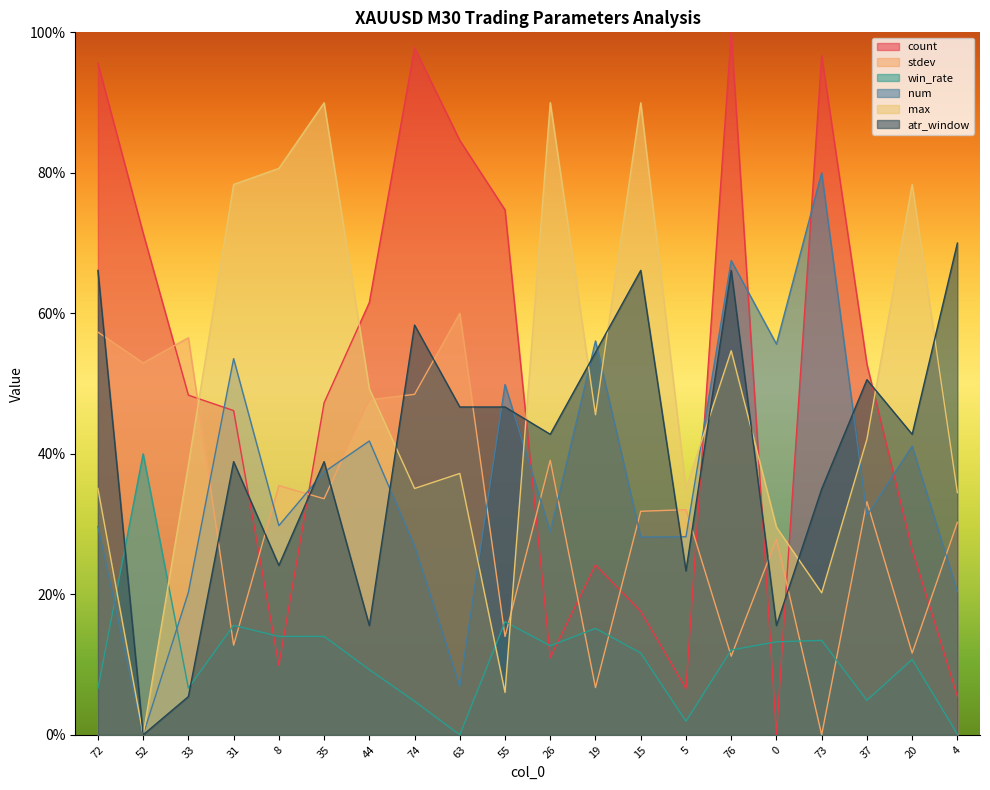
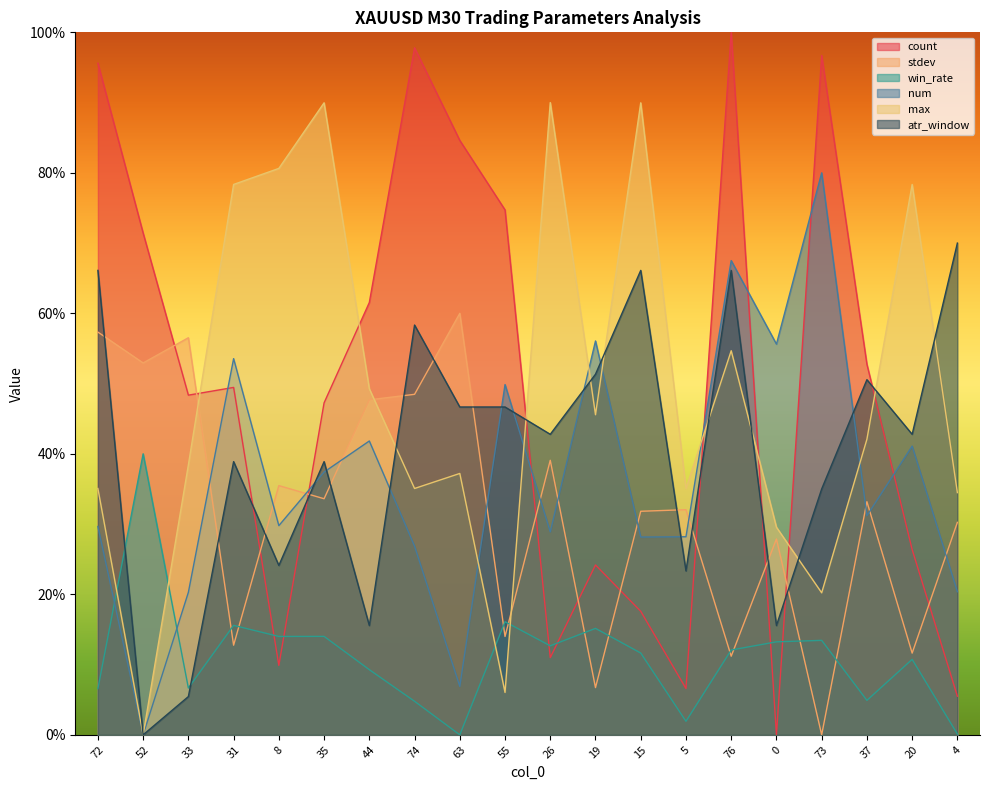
  {
    "count": {
      "72": "96%",
      "52": "71%",
      "33": "48%",
-     "31": "46%",
+     "31": "49%",
      "8": "10%",
      "35": "47%",
      "44": "62%",
      "74": "98%",
      "63": "85%",
      "55": "75%",
      "26": "11%",
      "19": "24%",
      "15": "18%",
      "5": "7%",
      "76": "100%",
      "0": "0%",
      "73": "97%",
      "37": "53%",
      "20": "26%",
      "4": "5%"
    },
    "atr_window": {
      "72": "66%",
      "33": "5%",
      "31": "39%",
      "8": "24%",
      "35": "39%",
      "44": "16%",
      "74": "58%",
      "63": "47%",
      "55": "47%",
      "26": "43%",
-     "19": "54%",
+     "19": "51%",
      "15": "66%",
      "5": "23%",
      "76": "66%",
      "0": "16%",
      "73": "35%",
      "37": "51%",
      "20": "43%",
      "4": "70%"
    }
  }
